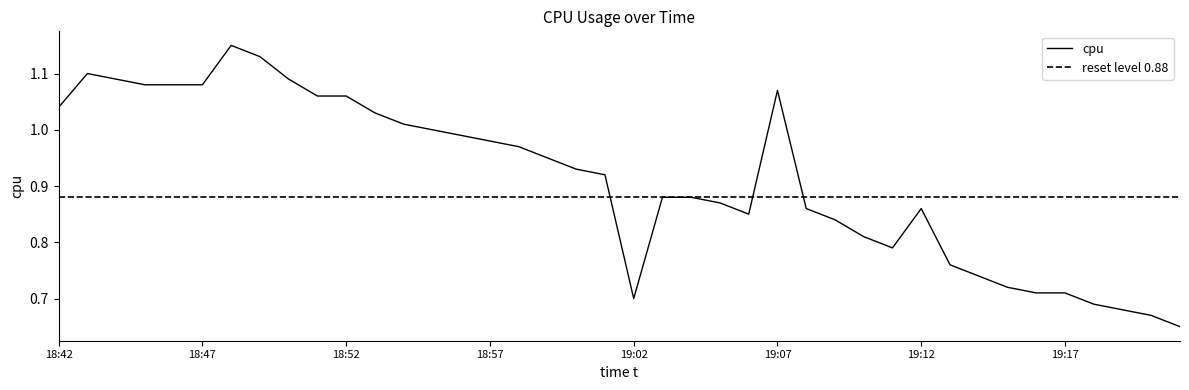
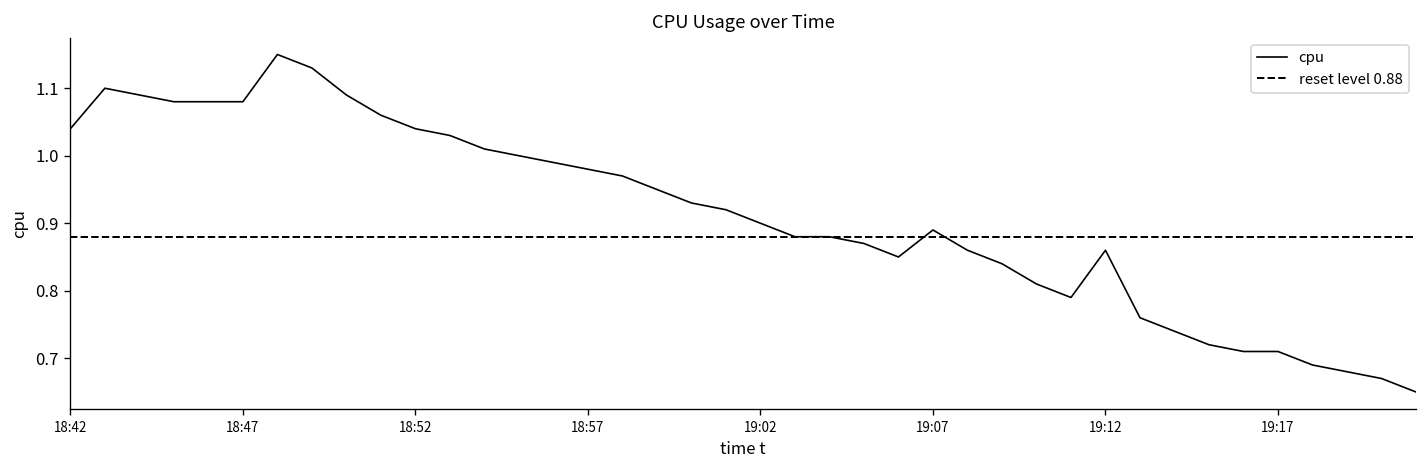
  {
    "18:42": 1.04,
    "18:47": 1.08,
-   "18:52": 1.06,
+   "18:52": 1.04,
    "18:57": 0.98,
-   "19:02": 0.7,
-   "19:07": 1.07,
+   "19:02": 0.9,
+   "19:07": 0.89,
    "19:12": 0.86,
    "19:17": 0.71
  }
